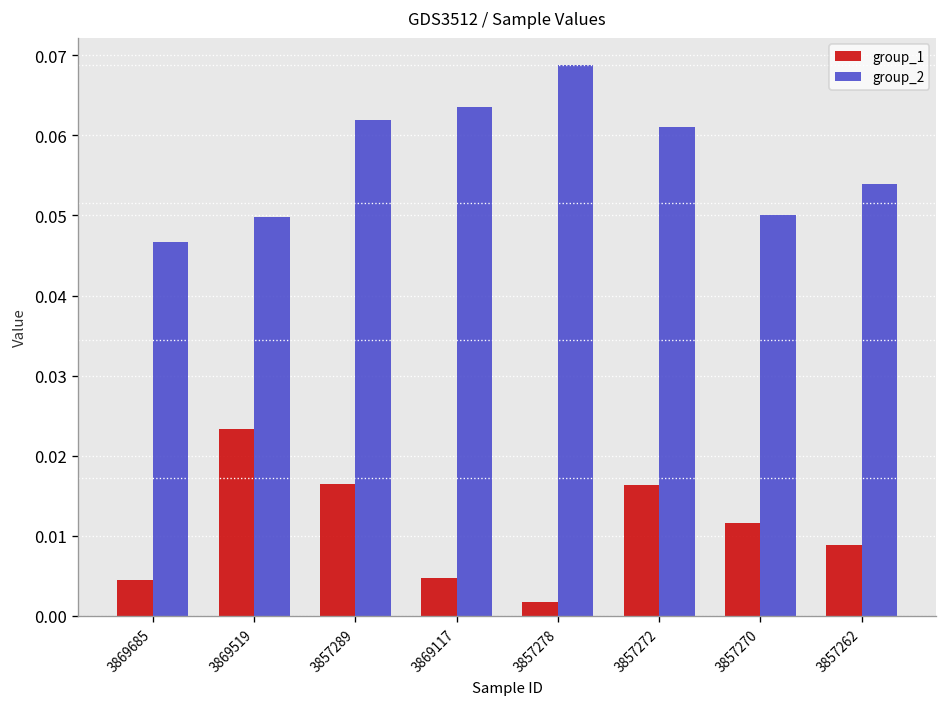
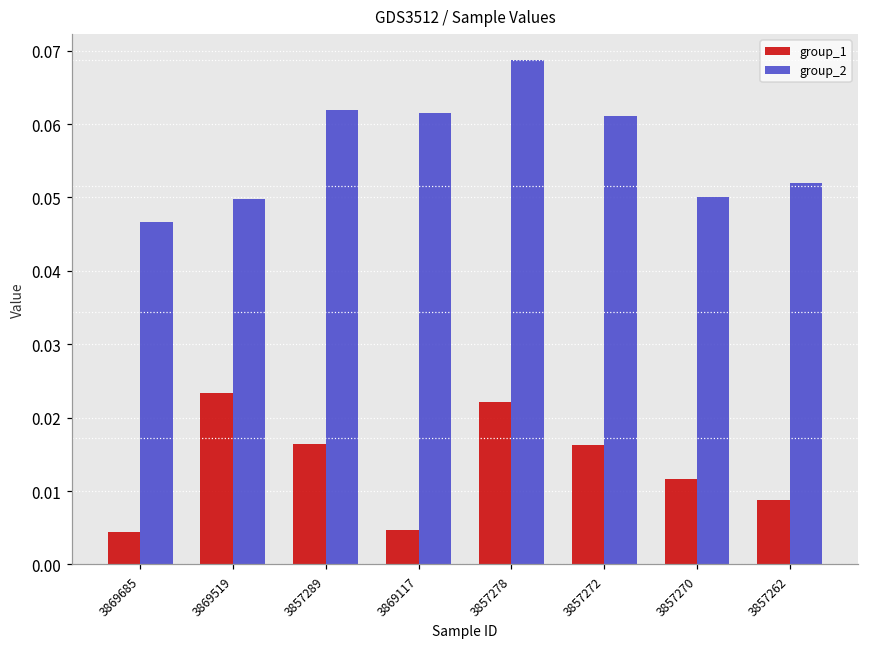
  {
    "group_1": {
      "3869685": 0.004,
      "3869519": 0.023,
      "3857289": 0.016,
      "3869117": 0.005,
-     "3857278": 0.002,
+     "3857278": 0.022,
      "3857272": 0.016,
      "3857270": 0.012,
      "3857262": 0.009
    },
    "group_2": {
      "3869685": 0.047,
      "3869519": 0.050,
      "3857289": 0.062,
-     "3869117": 0.064,
+     "3869117": 0.061,
      "3857278": 0.069,
      "3857272": 0.061,
      "3857270": 0.050,
-     "3857262": 0.054
+     "3857262": 0.052
    }
  }
